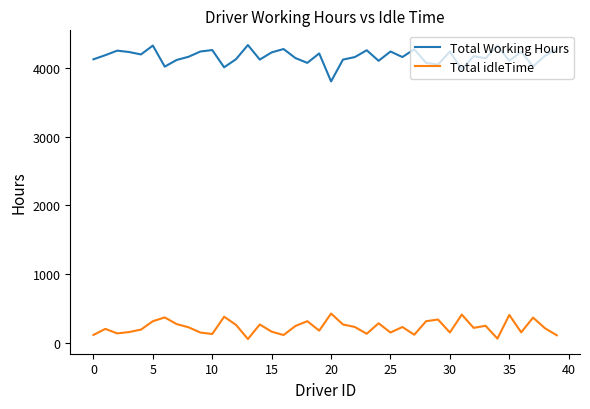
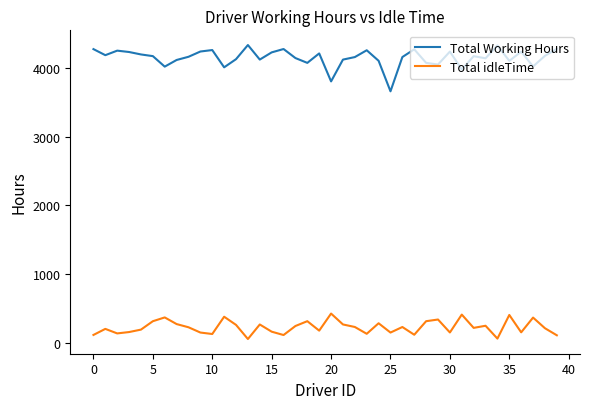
  {
    "Total Working Hours": {
-     "0": 4100,
-     "5": 4300,
+     "0": 4300,
+     "5": 4200,
      "10": 4300,
      "15": 4200,
      "20": 3800,
-     "25": 4200
+     "25": 3700
    },
    "Total idleTime": {
      "0": 100,
      "5": 300,
      "10": 100,
      "15": 200,
      "20": 400,
      "25": 200,
      "30": 200,
      "35": 400
    }
  }
